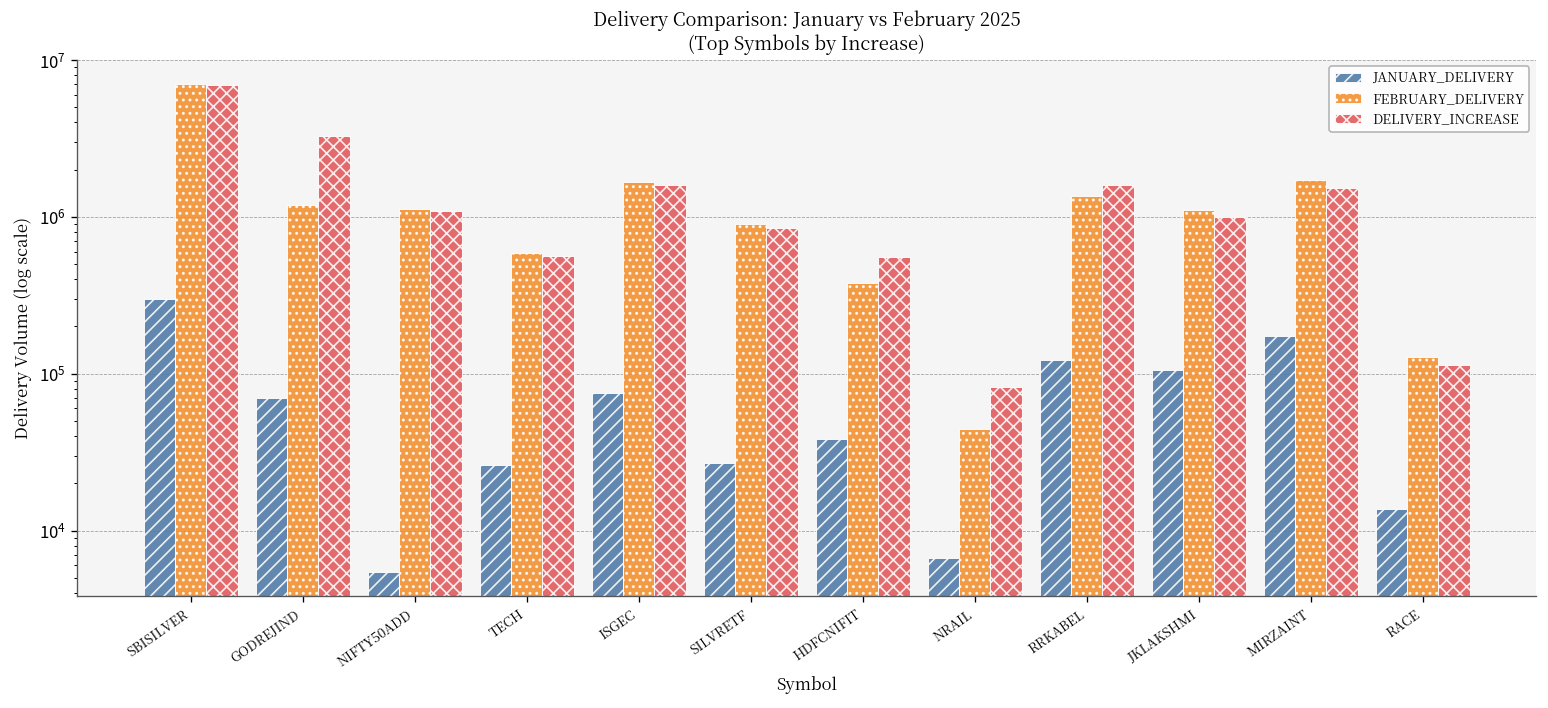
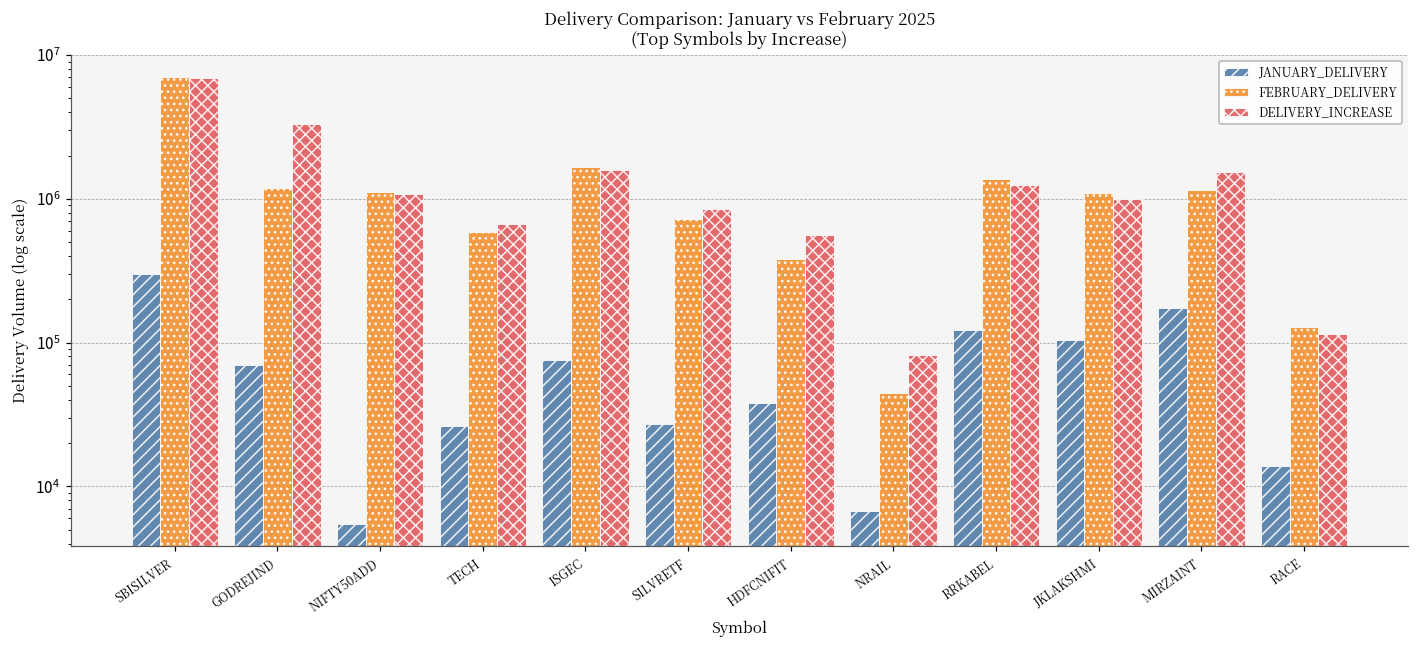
  {
    "JANUARY_DELIVERY": {
      "SBISILVER": 300000,
      "GODREJIND": 70000,
      "NIFTY50ADD": 5500,
      "TECH": 26000,
      "ISGEC": 80000,
      "SILVRETF": 27000,
      "HDFCNIFIT": 38000,
      "NRAIL": 7000,
      "RRKABEL": 120000,
      "JKLAKSHMI": 100000,
      "MIRZAINT": 170000,
      "RACE": 14000
    },
    "FEBRUARY_DELIVERY": {
      "SBISILVER": 7000000,
      "GODREJIND": 1200000,
      "NIFTY50ADD": 1100000,
      "TECH": 600000,
      "ISGEC": 1700000,
-     "SILVRETF": 900000,
+     "SILVRETF": 700000,
      "HDFCNIFIT": 380000,
      "NRAIL": 44000,
      "RRKABEL": 1400000,
      "JKLAKSHMI": 1100000,
-     "MIRZAINT": 1700000,
+     "MIRZAINT": 1100000,
      "RACE": 130000
    },
    "DELIVERY_INCREASE": {
      "SBISILVER": 7000000,
      "GODREJIND": 3300000,
      "NIFTY50ADD": 1100000,
-     "TECH": 560000,
+     "TECH": 700000,
      "ISGEC": 1600000,
      "SILVRETF": 900000,
      "HDFCNIFIT": 560000,
      "NRAIL": 80000,
-     "RRKABEL": 1600000,
+     "RRKABEL": 1200000,
      "JKLAKSHMI": 1000000,
      "MIRZAINT": 1500000,
      "RACE": 110000
    }
  }
